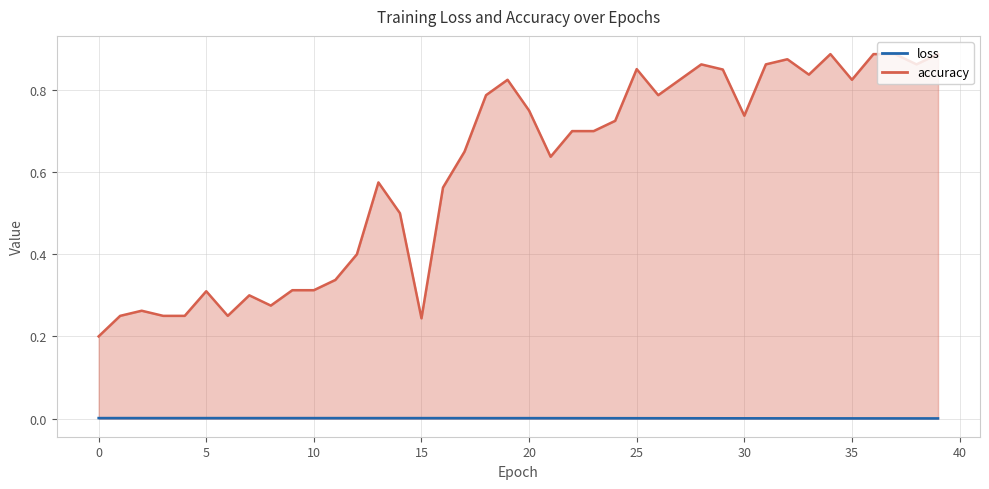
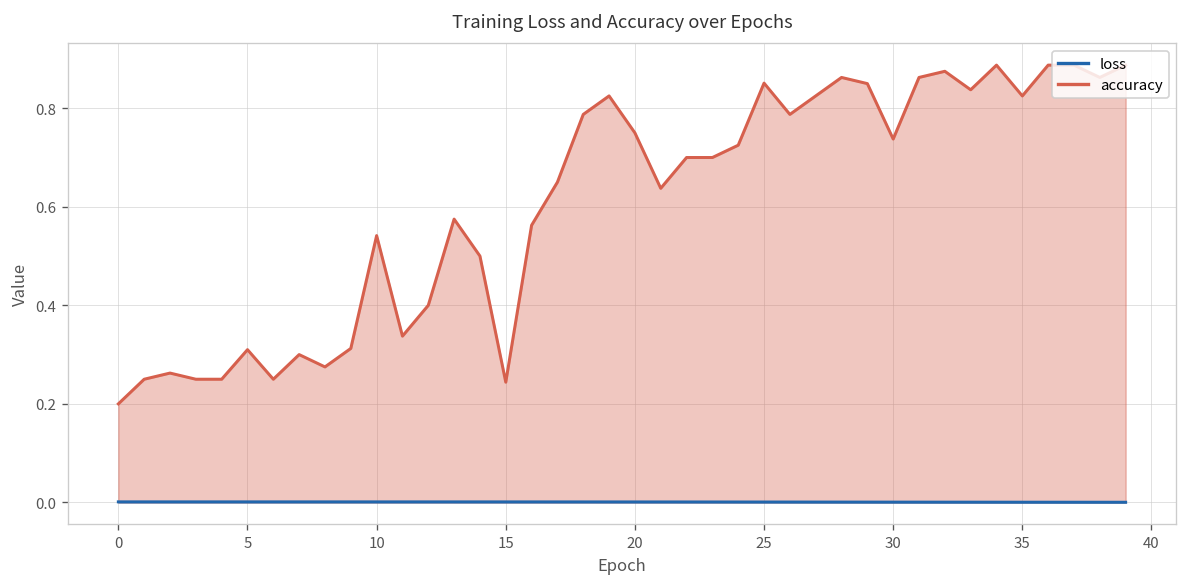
  {
    "loss": {
      "0": 0.00,
      "5": 0.00,
      "10": 0.00,
      "15": 0.00,
      "20": 0.00,
      "25": 0.00,
      "30": 0.00,
      "35": 0.00
    },
    "accuracy": {
      "0": 0.20,
      "5": 0.31,
-     "10": 0.31,
+     "10": 0.54,
      "15": 0.24,
      "20": 0.75,
      "25": 0.85,
      "30": 0.74,
      "35": 0.83
    }
  }
